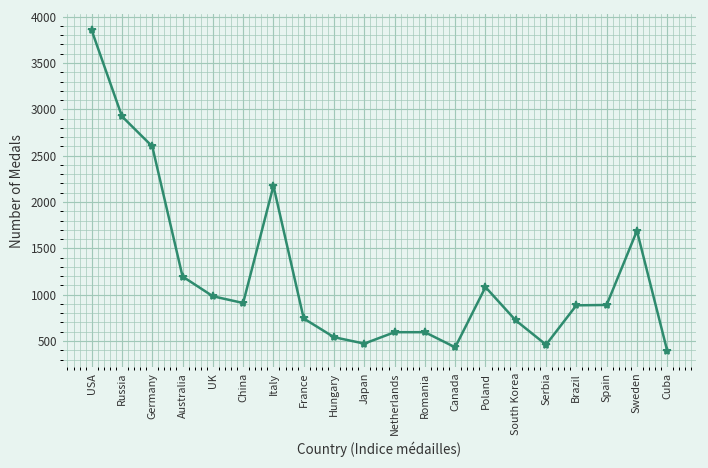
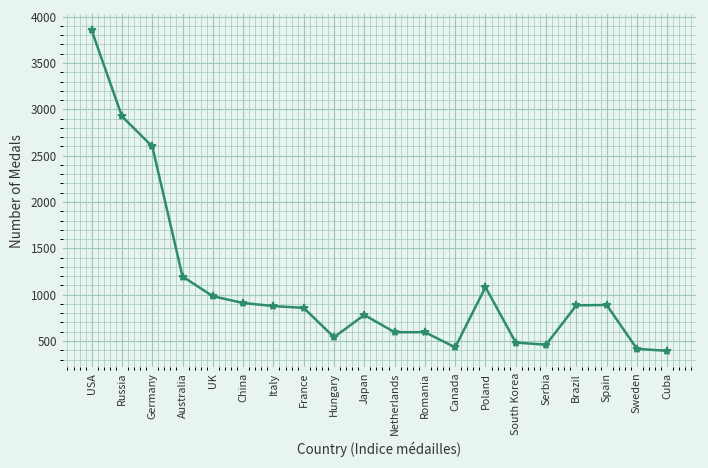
  {
    "USA": 3900,
    "Russia": 2900,
    "Germany": 2600,
    "Australia": 1200,
    "UK": 1000,
    "China": 900,
-   "Italy": 2200,
-   "France": 700,
+   "Italy": 900,
+   "France": 900,
    "Hungary": 500,
-   "Japan": 500,
+   "Japan": 800,
    "Netherlands": 600,
    "Romania": 600,
    "Canada": 400,
    "Poland": 1100,
-   "South Korea": 700,
+   "South Korea": 500,
    "Serbia": 500,
    "Brazil": 900,
    "Spain": 900,
-   "Sweden": 1700,
+   "Sweden": 400,
    "Cuba": 400
  }
